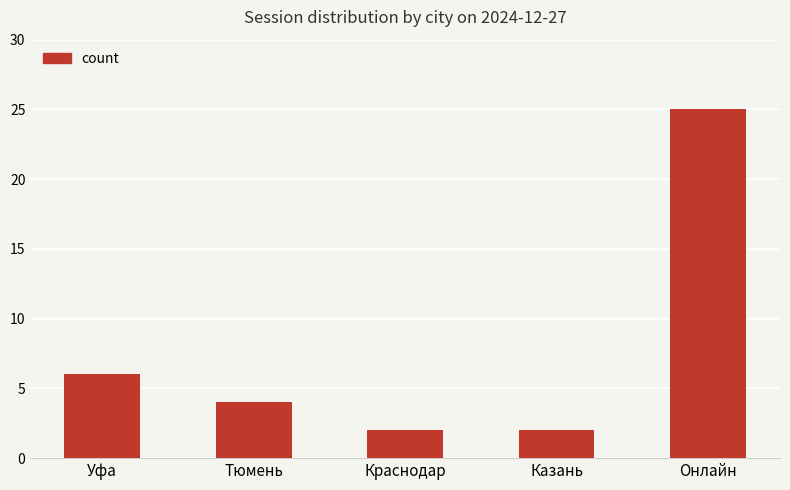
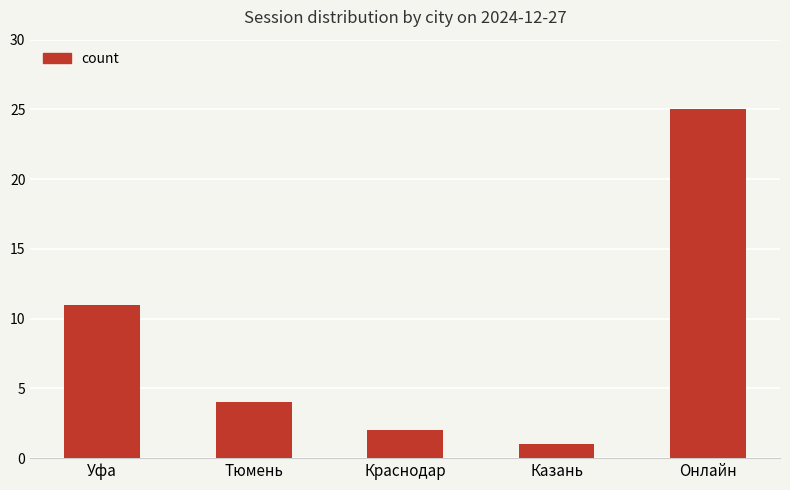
  {
-   "Уфа": 6,
+   "Уфа": 11,
    "Тюмень": 4,
    "Краснодар": 2,
-   "Казань": 2,
+   "Казань": 1,
    "Онлайн": 25
  }
